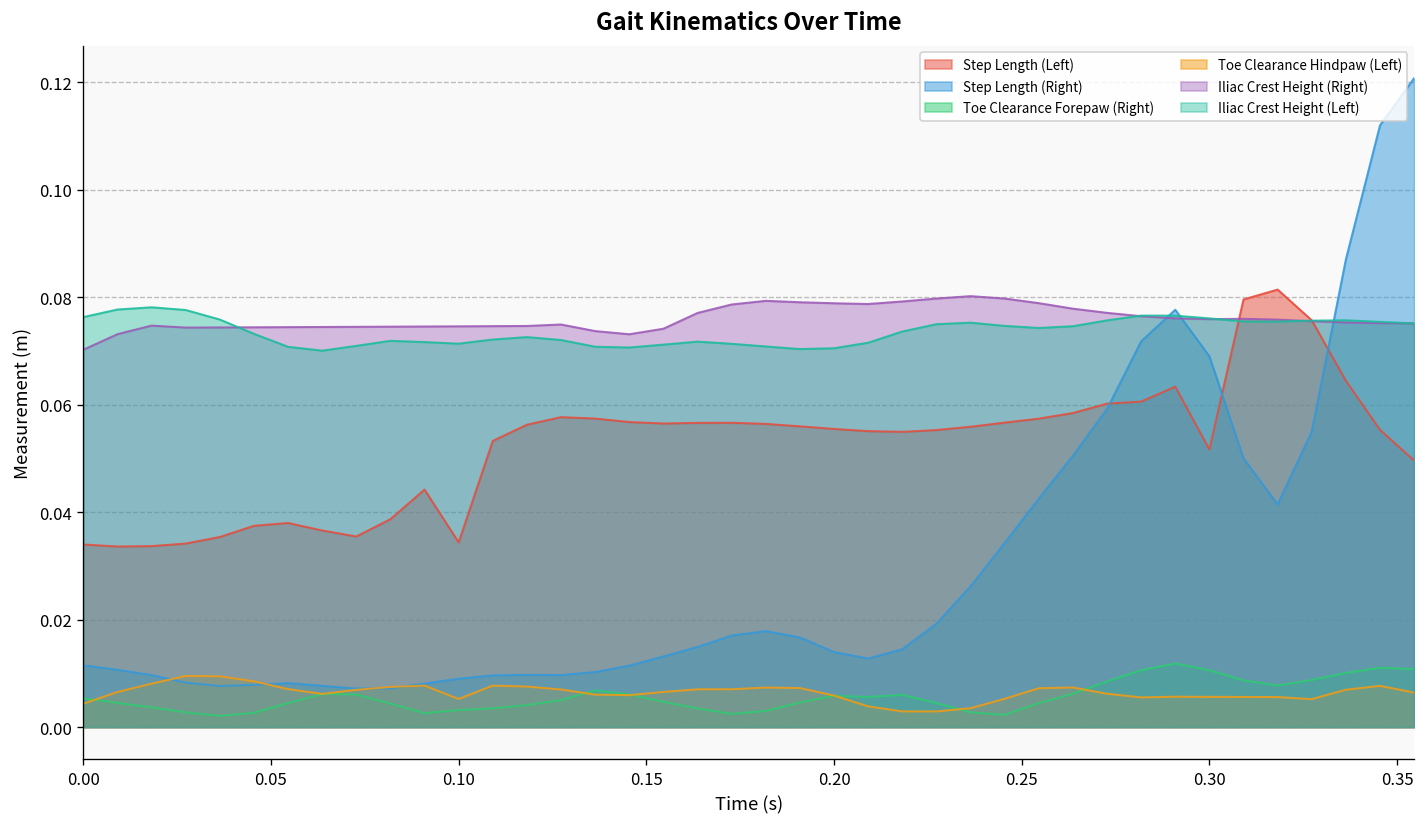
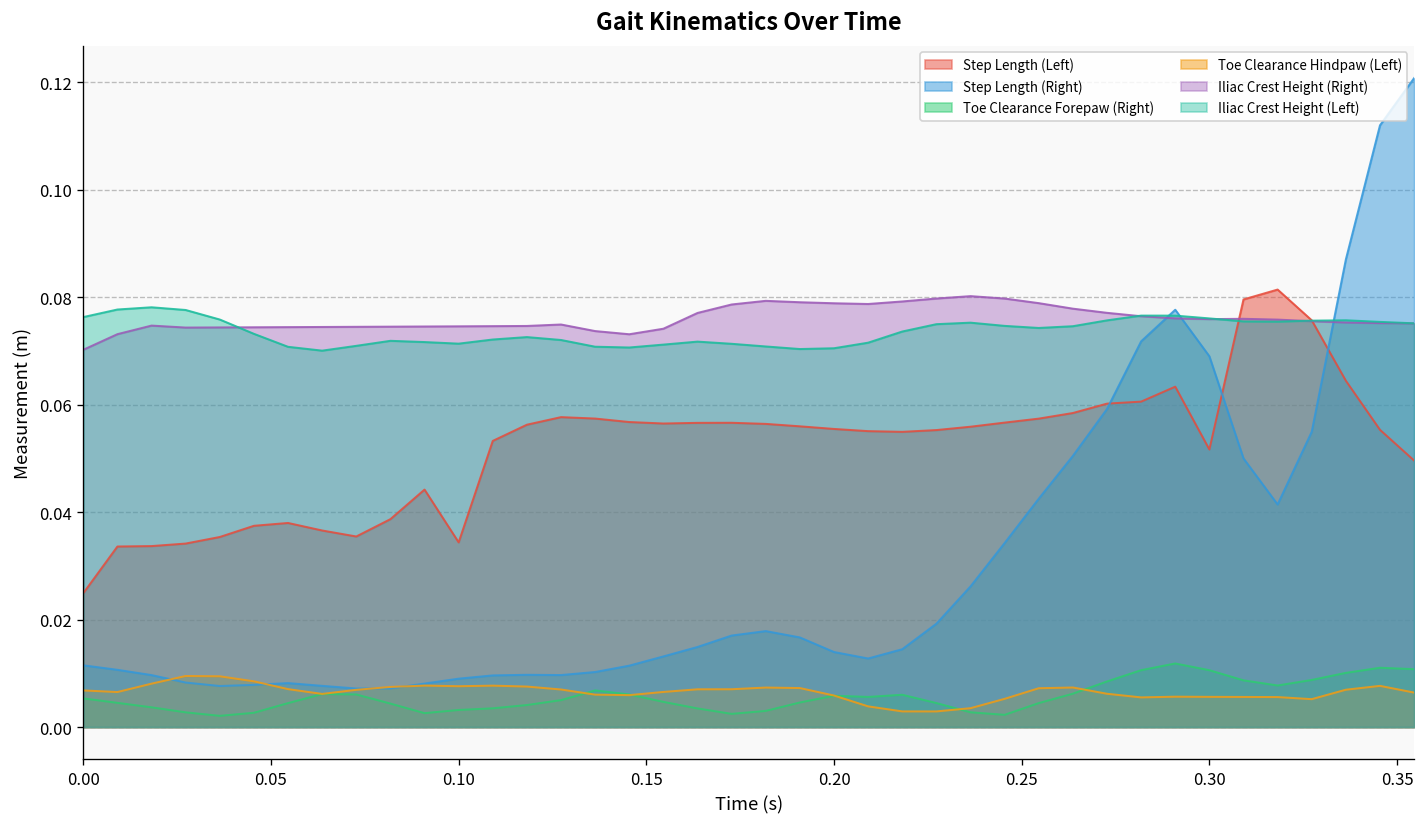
  {
    "Step Length (Left)": {
-     "0.00": 0.034,
+     "0.00": 0.025,
      "0.10": 0.034,
      "0.20": 0.055,
      "0.30": 0.052
    },
    "Toe Clearance Hindpaw (Left)": {
-     "0.00": 0.004,
-     "0.10": 0.005,
+     "0.00": 0.007,
+     "0.10": 0.008,
      "0.30": 0.006
    },
    "Iliac Crest Height (Right)": {
      "0.00": 0.070,
      "0.10": 0.075,
      "0.20": 0.079
    }
  }
